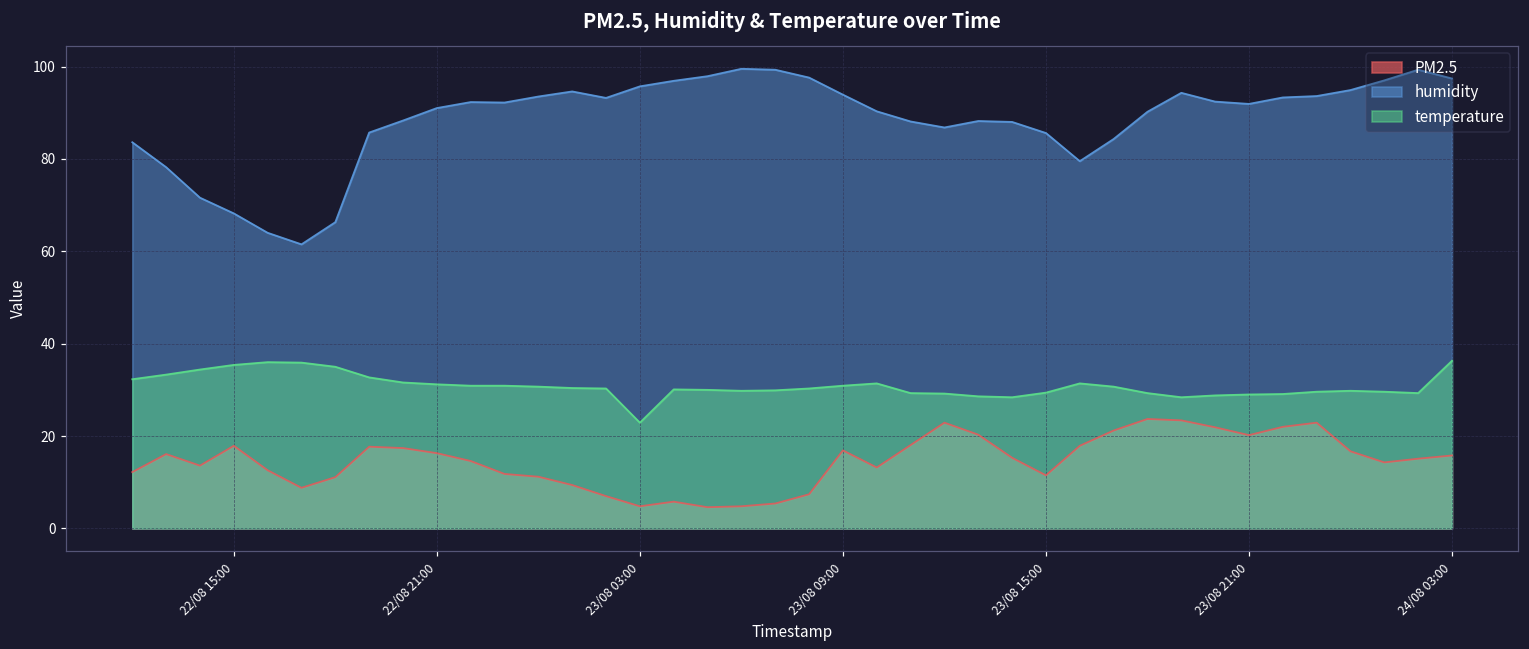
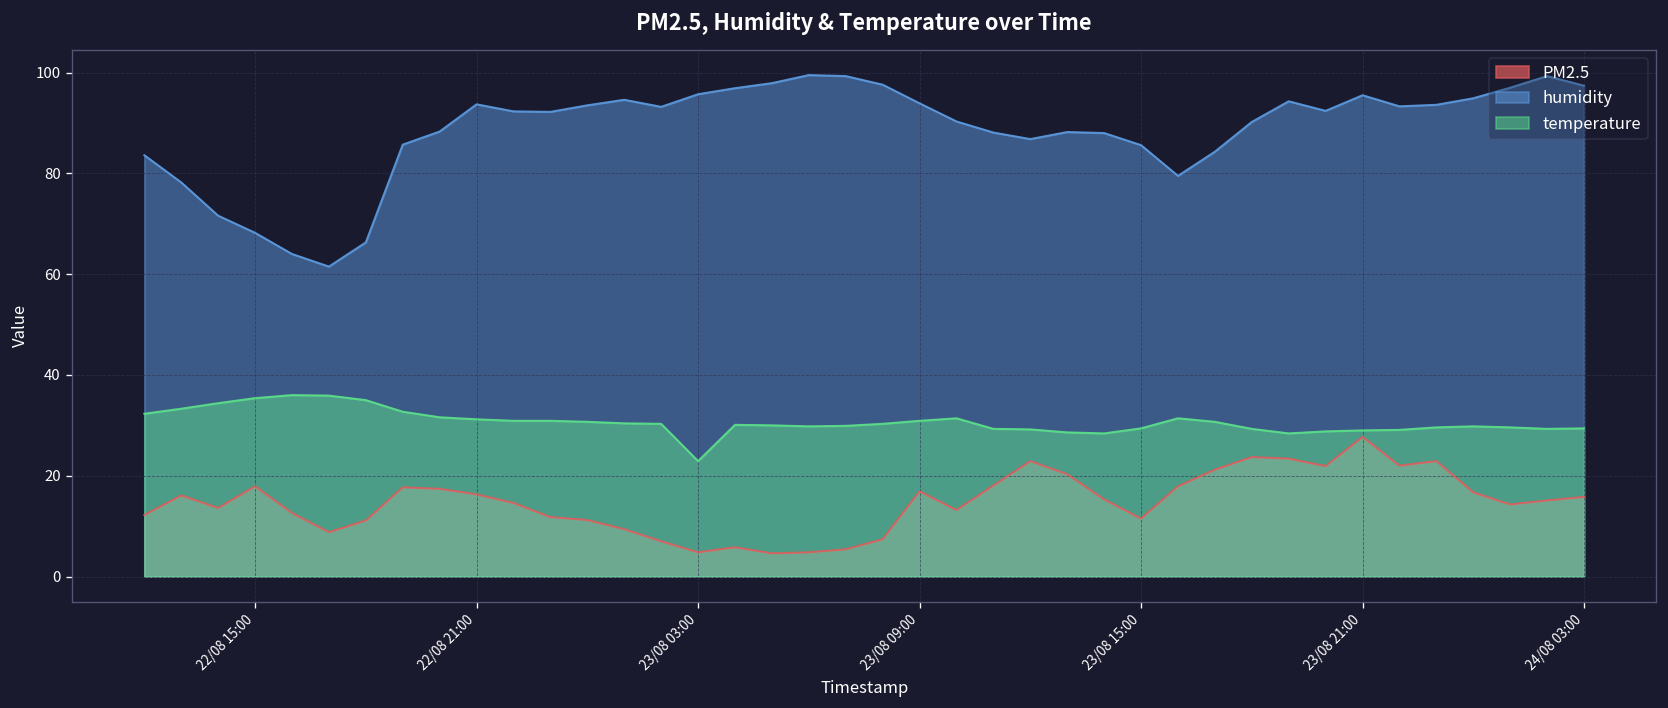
  {
    "PM2.5": {
      "22/08 15:00": 18,
      "22/08 21:00": 16,
      "23/08 03:00": 5,
      "23/08 09:00": 17,
      "23/08 15:00": 12,
-     "23/08 21:00": 20,
+     "23/08 21:00": 28,
      "24/08 03:00": 16
    },
    "humidity": {
      "22/08 15:00": 68,
-     "22/08 21:00": 91,
+     "22/08 21:00": 94,
      "23/08 03:00": 96,
      "23/08 09:00": 94,
      "23/08 15:00": 86,
-     "23/08 21:00": 92
+     "23/08 21:00": 96
    },
    "temperature": {
      "22/08 15:00": 35,
      "22/08 21:00": 31,
      "23/08 03:00": 23,
      "23/08 09:00": 31,
      "23/08 15:00": 29,
      "23/08 21:00": 29,
-     "24/08 03:00": 36
+     "24/08 03:00": 29
    }
  }
